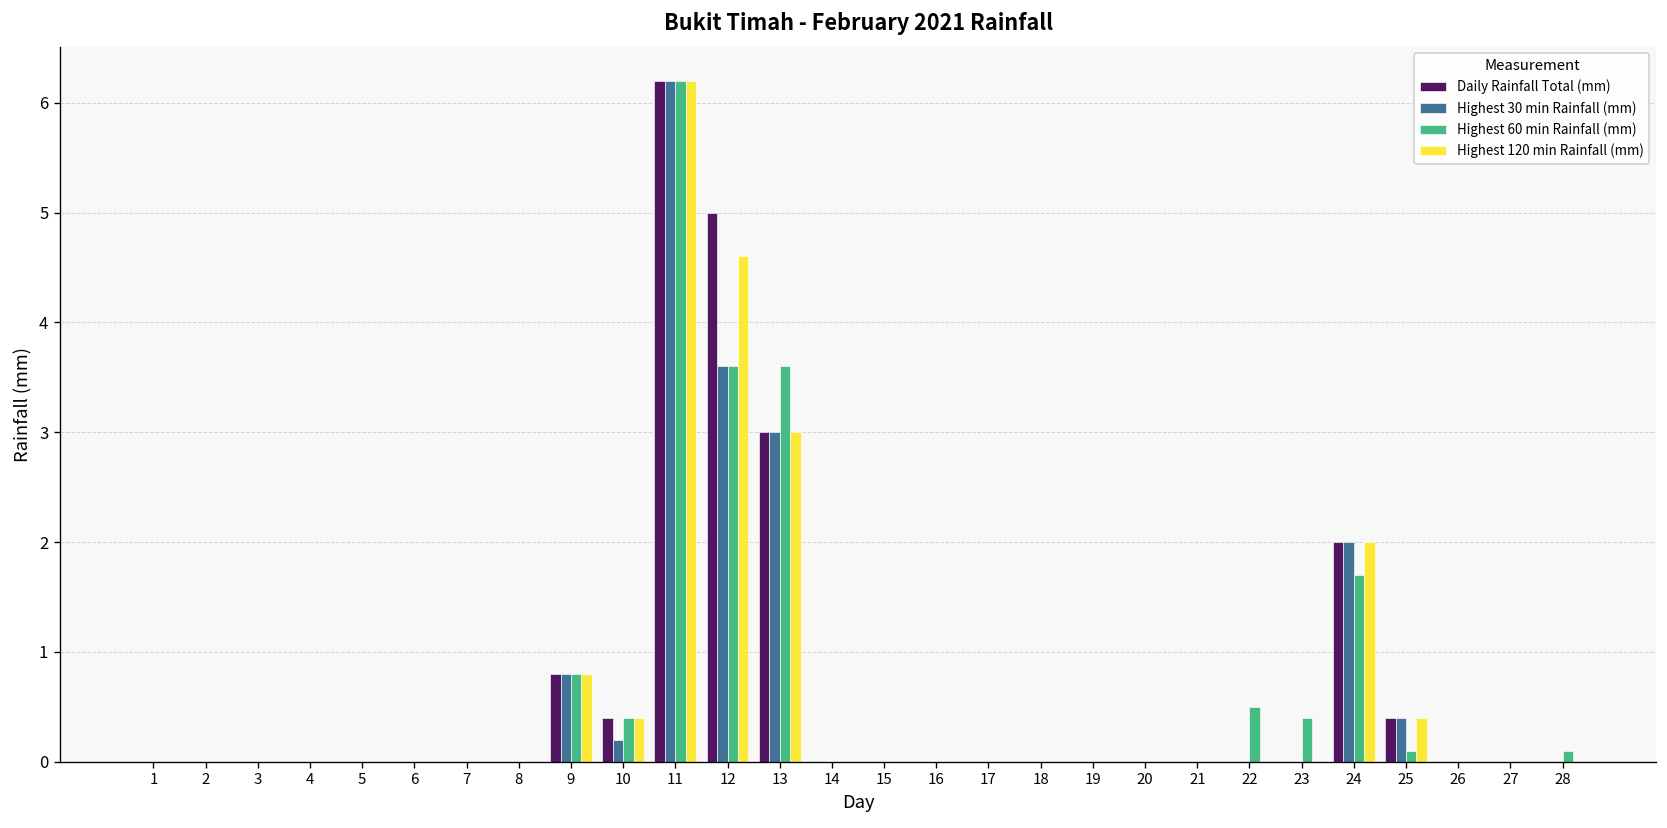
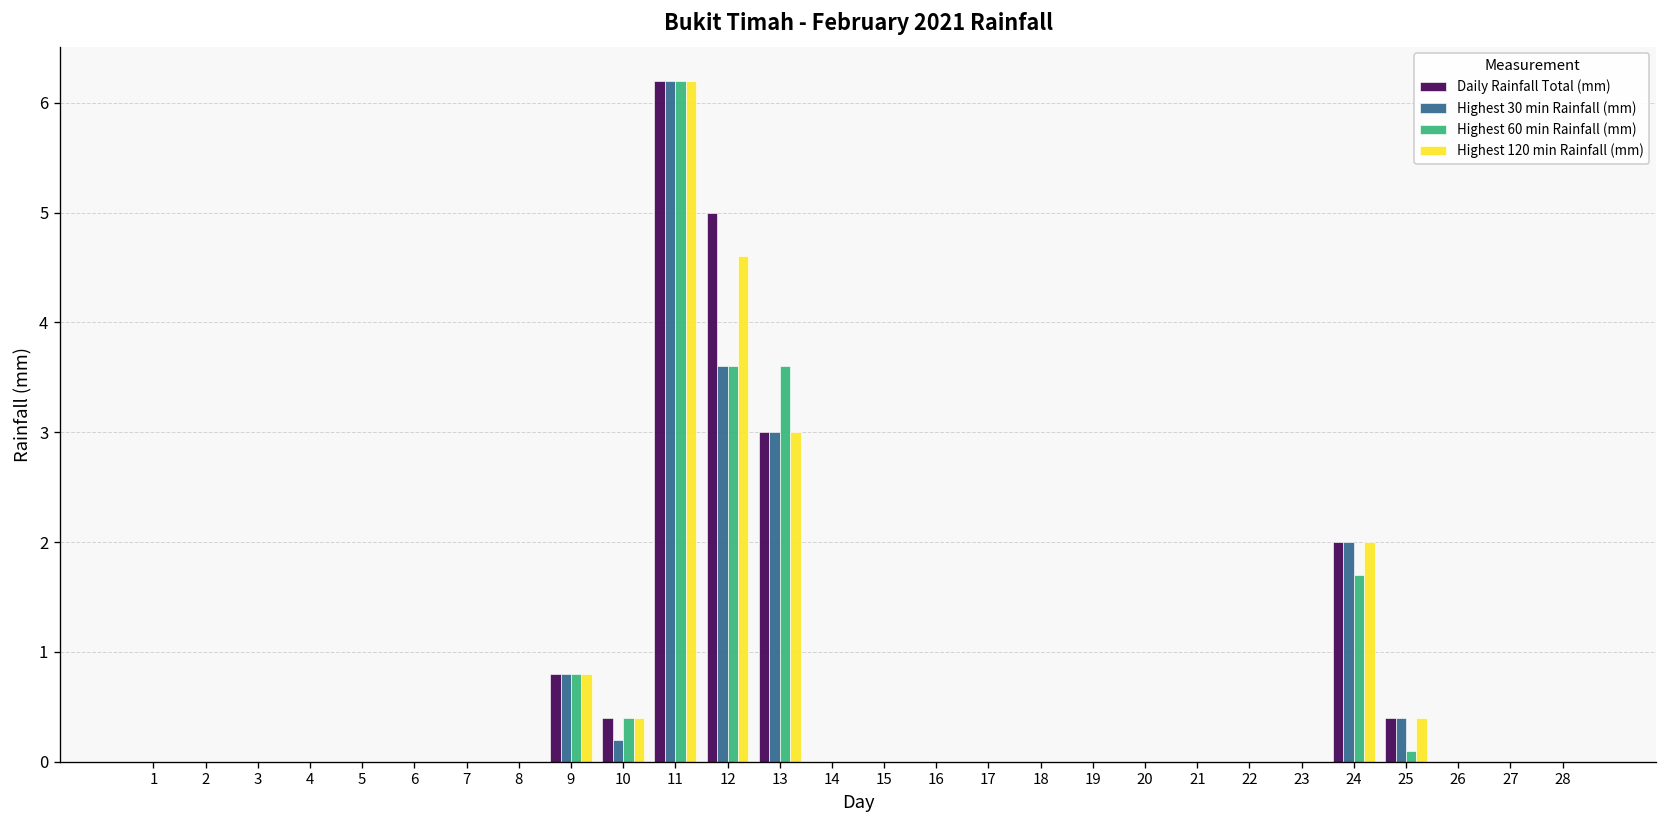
  {
    "Daily Rainfall Total (mm)": {
      "1": 0.0,
      "2": 0.0,
      "3": 0.0,
      "4": 0.0,
      "5": 0.0,
      "6": 0.0,
      "7": 0.0,
      "8": 0.0,
      "9": 0.8,
      "10": 0.4,
      "11": 6.2,
      "12": 5.0,
      "13": 3.0,
      "14": 0.0,
      "15": 0.0,
      "16": 0.0,
      "17": 0.0,
      "18": 0.0,
      "19": 0.0,
      "20": 0.0,
      "21": 0.0,
      "22": 0.0,
      "23": 0.0,
      "24": 2.0,
      "25": 0.4,
      "26": 0.0,
      "27": 0.0,
      "28": 0.0
    },
    "Highest 30 min Rainfall (mm)": {
      "1": 0.0,
      "2": 0.0,
      "3": 0.0,
      "4": 0.0,
      "5": 0.0,
      "6": 0.0,
      "7": 0.0,
      "8": 0.0,
      "9": 0.8,
      "10": 0.2,
      "11": 6.2,
      "12": 3.6,
      "13": 3.0,
      "14": 0.0,
      "15": 0.0,
      "16": 0.0,
      "17": 0.0,
      "18": 0.0,
      "19": 0.0,
      "20": 0.0,
      "21": 0.0,
      "22": 0.0,
      "23": 0.0,
      "24": 2.0,
      "25": 0.4,
      "26": 0.0,
      "27": 0.0,
      "28": 0.0
    },
    "Highest 60 min Rainfall (mm)": {
      "1": 0.0,
      "2": 0.0,
      "3": 0.0,
      "4": 0.0,
      "5": 0.0,
      "6": 0.0,
      "7": 0.0,
      "8": 0.0,
      "9": 0.8,
      "10": 0.4,
      "11": 6.2,
      "12": 3.6,
      "13": 3.6,
      "14": 0.0,
      "15": 0.0,
      "16": 0.0,
      "17": 0.0,
      "18": 0.0,
      "19": 0.0,
      "20": 0.0,
      "21": 0.0,
-     "22": 0.5,
-     "23": 0.4,
+     "22": 0.0,
+     "23": 0.0,
      "24": 1.7,
      "25": 0.1,
      "26": 0.0,
      "27": 0.0,
-     "28": 0.1
+     "28": 0.0
    },
    "Highest 120 min Rainfall (mm)": {
      "1": 0.0,
      "2": 0.0,
      "3": 0.0,
      "4": 0.0,
      "5": 0.0,
      "6": 0.0,
      "7": 0.0,
      "8": 0.0,
      "9": 0.8,
      "10": 0.4,
      "11": 6.2,
      "12": 4.6,
      "13": 3.0,
      "14": 0.0,
      "15": 0.0,
      "16": 0.0,
      "17": 0.0,
      "18": 0.0,
      "19": 0.0,
      "20": 0.0,
      "21": 0.0,
      "22": 0.0,
      "23": 0.0,
      "24": 2.0,
      "25": 0.4,
      "26": 0.0,
      "27": 0.0,
      "28": 0.0
    }
  }
